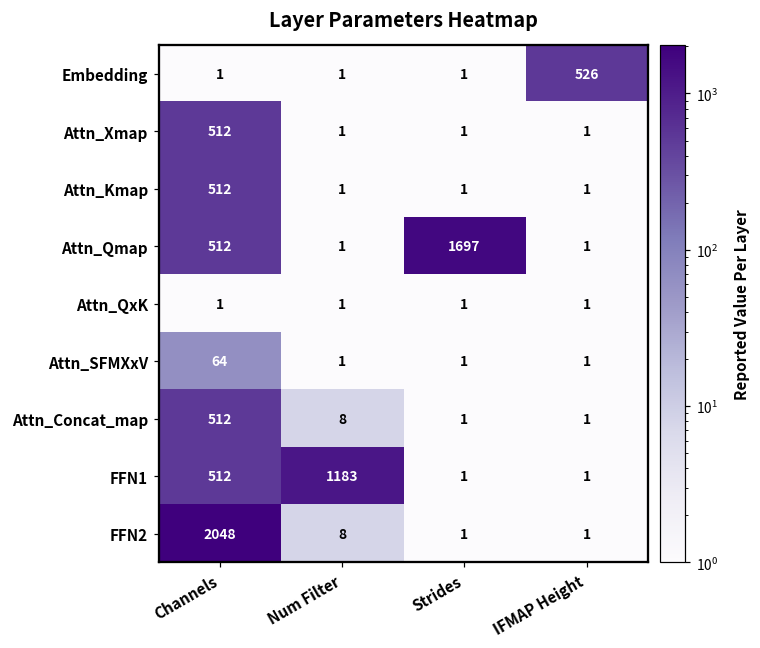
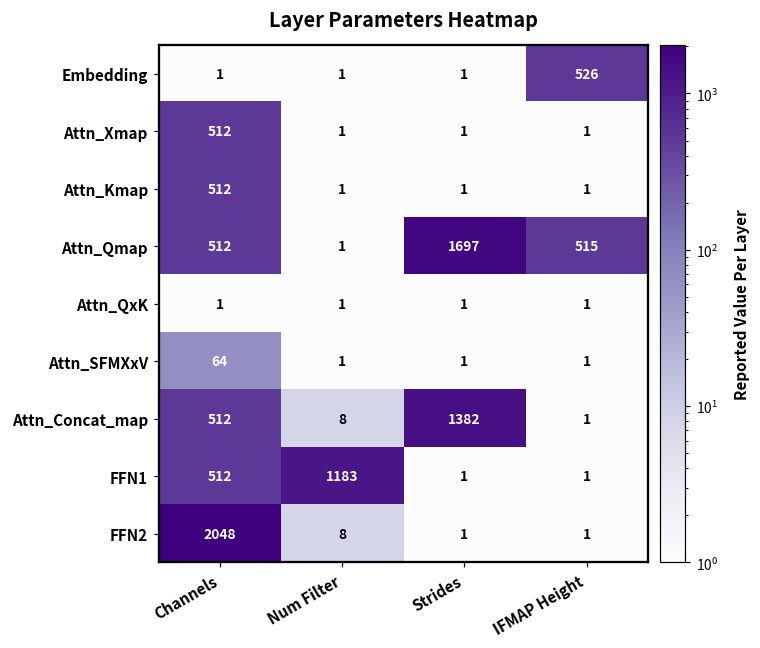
  {
    "Embedding": {
      "Channels": 1,
      "Num Filter": 1,
      "Strides": 1,
      "IFMAP Height": 526
    },
    "Attn_Xmap": {
      "Channels": 512,
      "Num Filter": 1,
      "Strides": 1,
      "IFMAP Height": 1
    },
    "Attn_Kmap": {
      "Channels": 512,
      "Num Filter": 1,
      "Strides": 1,
      "IFMAP Height": 1
    },
    "Attn_Qmap": {
      "Channels": 512,
      "Num Filter": 1,
      "Strides": 1697,
-     "IFMAP Height": 1
+     "IFMAP Height": 515
    },
    "Attn_QxK": {
      "Channels": 1,
      "Num Filter": 1,
      "Strides": 1,
      "IFMAP Height": 1
    },
    "Attn_SFMXxV": {
      "Channels": 64,
      "Num Filter": 1,
      "Strides": 1,
      "IFMAP Height": 1
    },
    "Attn_Concat_map": {
      "Channels": 512,
      "Num Filter": 8,
-     "Strides": 1,
+     "Strides": 1382,
      "IFMAP Height": 1
    },
    "FFN1": {
      "Channels": 512,
      "Num Filter": 1183,
      "Strides": 1,
      "IFMAP Height": 1
    },
    "FFN2": {
      "Channels": 2048,
      "Num Filter": 8,
      "Strides": 1,
      "IFMAP Height": 1
    }
  }
